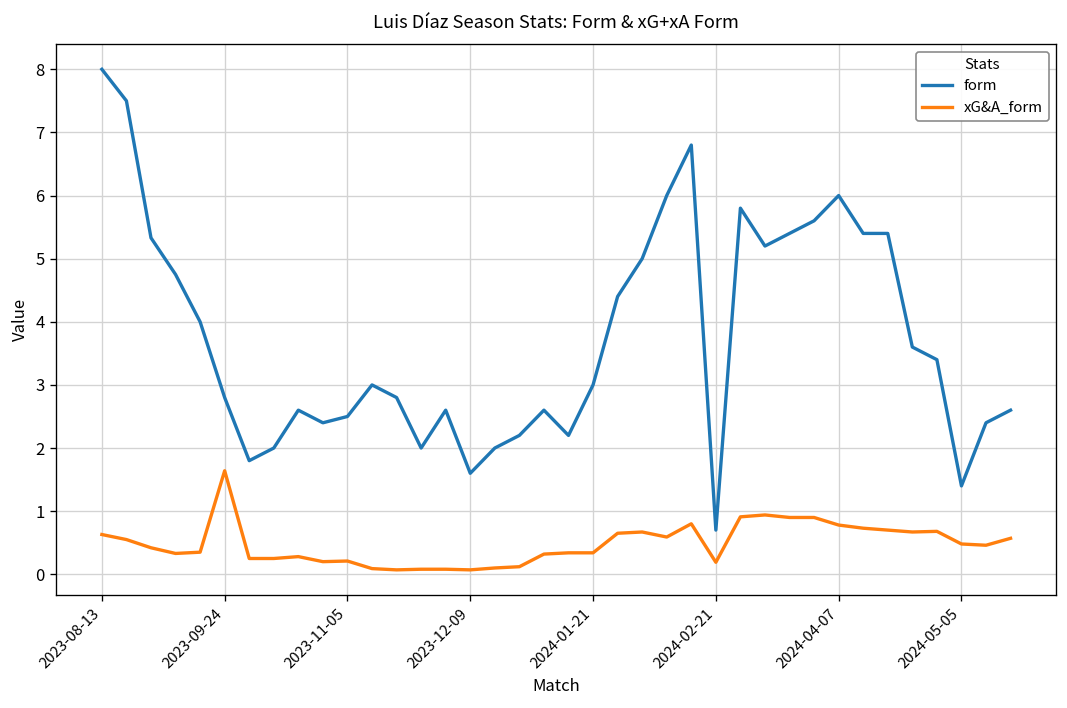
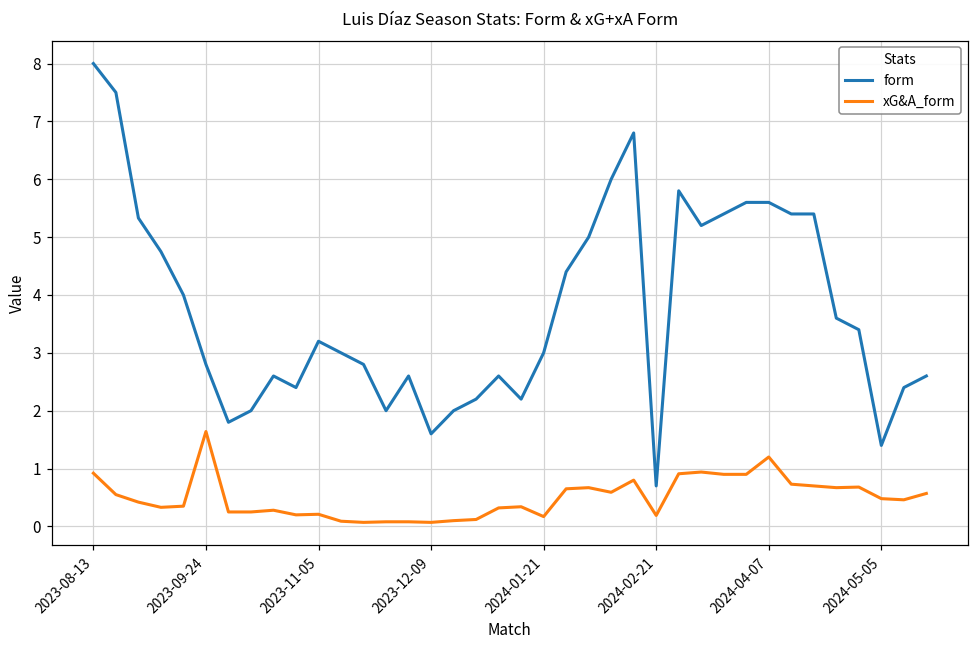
  {
    "form": {
      "2023-08-13": 8.0,
      "2023-09-24": 2.8,
-     "2023-11-05": 2.5,
+     "2023-11-05": 3.2,
      "2023-12-09": 1.6,
      "2024-01-21": 3.0,
      "2024-02-21": 0.7,
-     "2024-04-07": 6.0,
+     "2024-04-07": 5.6,
      "2024-05-05": 1.4
    },
    "xG&A_form": {
-     "2023-08-13": 0.6,
+     "2023-08-13": 0.9,
      "2023-09-24": 1.6,
      "2023-11-05": 0.2,
      "2023-12-09": 0.1,
-     "2024-01-21": 0.3,
+     "2024-01-21": 0.2,
      "2024-02-21": 0.2,
-     "2024-04-07": 0.8,
+     "2024-04-07": 1.2,
      "2024-05-05": 0.5
    }
  }
